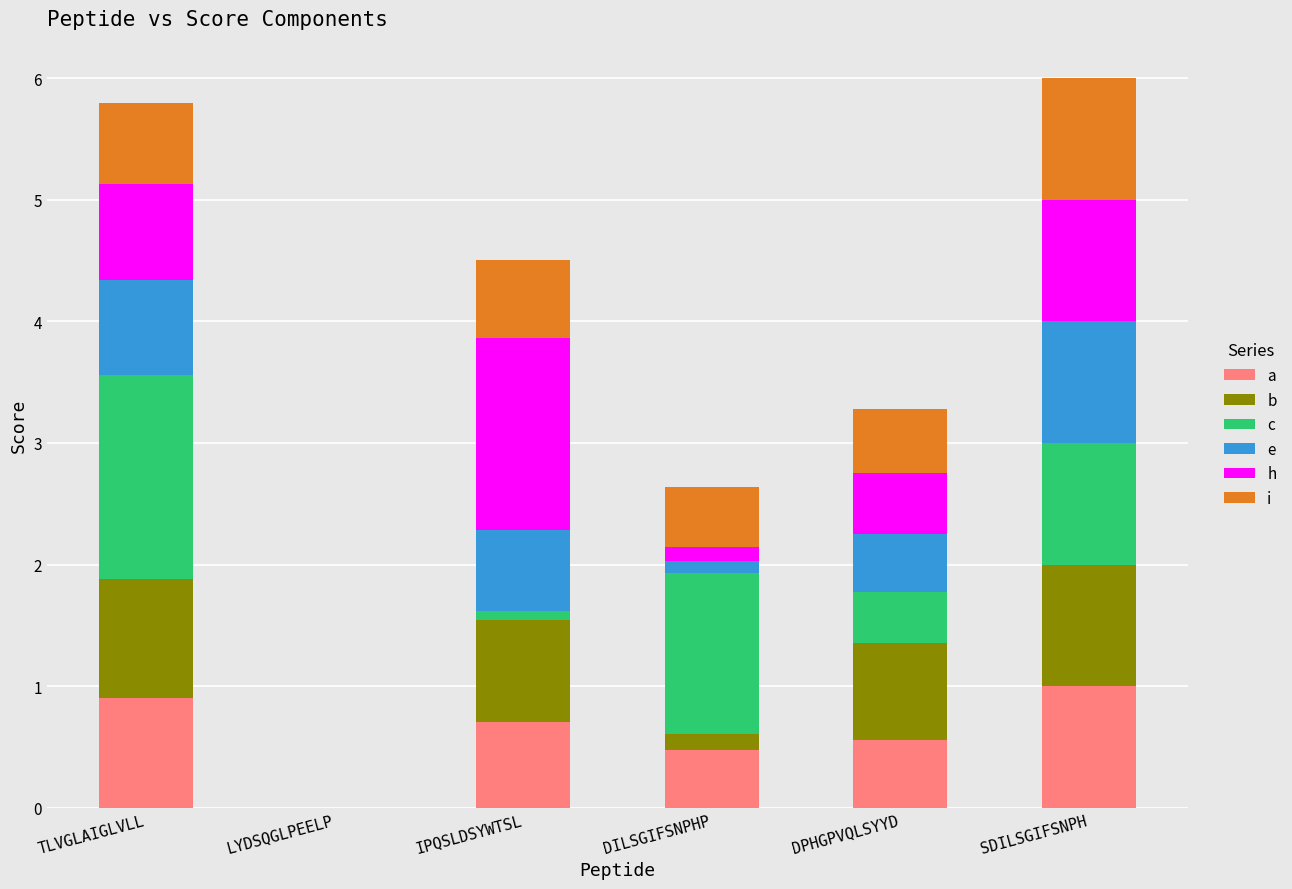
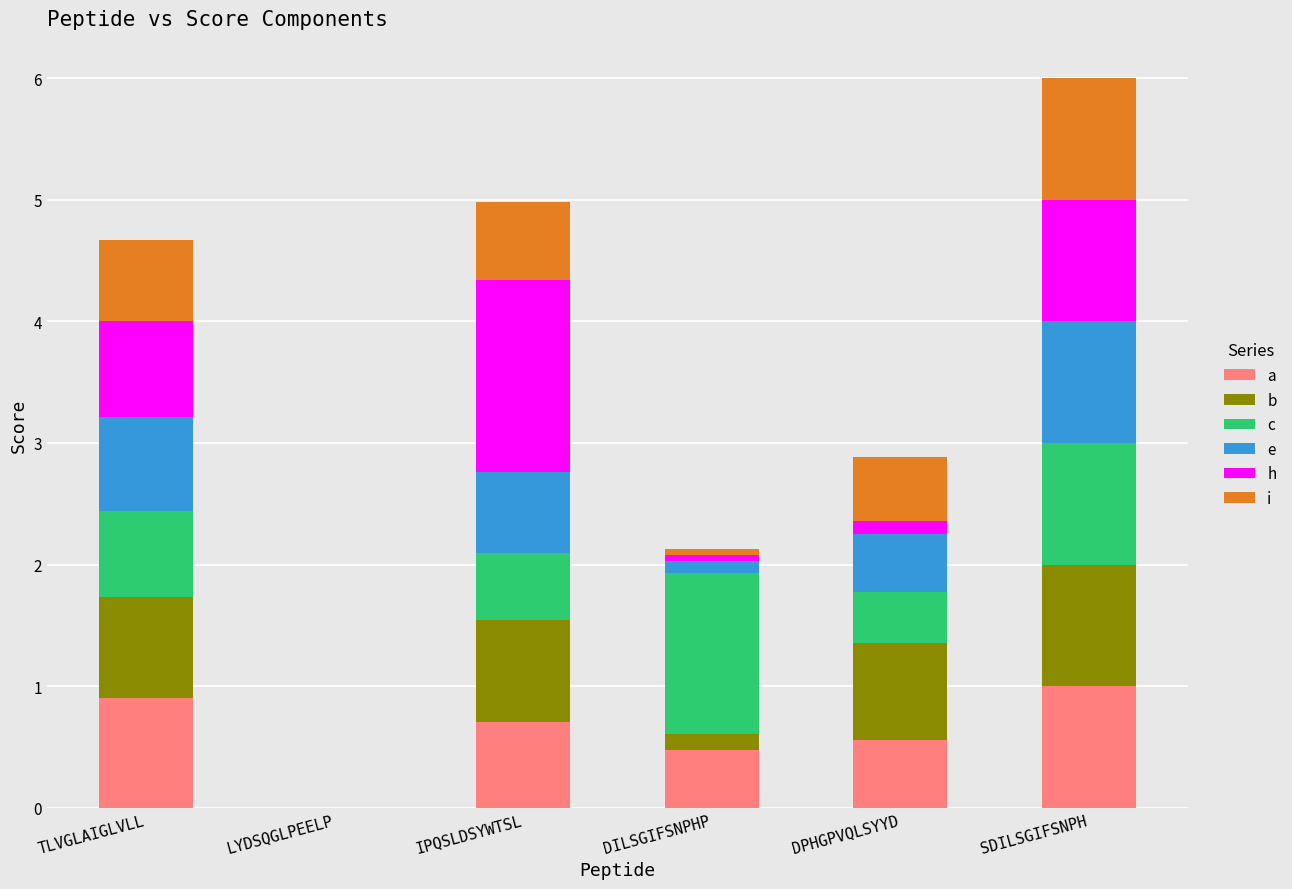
  {
    "a": {
      "TLVGLAIGLVLL": 0.90,
      "LYDSQGLPEELP": 0.00,
      "IPQSLDSYWTSL": 0.71,
      "DILSGIFSNPHP": 0.47,
      "DPHGPVQLSYYD": 0.56,
      "SDILSGIFSNPH": 1.00
    },
    "b": {
-     "TLVGLAIGLVLL": 0.98,
+     "TLVGLAIGLVLL": 0.83,
      "LYDSQGLPEELP": 0.00,
      "IPQSLDSYWTSL": 0.84,
      "DILSGIFSNPHP": 0.13,
      "DPHGPVQLSYYD": 0.80,
      "SDILSGIFSNPH": 1.00
    },
    "c": {
-     "TLVGLAIGLVLL": 1.68,
+     "TLVGLAIGLVLL": 0.71,
      "LYDSQGLPEELP": 0.00,
-     "IPQSLDSYWTSL": 0.07,
+     "IPQSLDSYWTSL": 0.54,
      "DILSGIFSNPHP": 1.32,
      "DPHGPVQLSYYD": 0.42,
      "SDILSGIFSNPH": 1.00
    },
    "e": {
      "TLVGLAIGLVLL": 0.78,
      "LYDSQGLPEELP": 0.00,
      "IPQSLDSYWTSL": 0.67,
      "DILSGIFSNPHP": 0.10,
      "DPHGPVQLSYYD": 0.47,
      "SDILSGIFSNPH": 1.00
    },
    "h": {
      "TLVGLAIGLVLL": 0.79,
      "LYDSQGLPEELP": 0.00,
      "IPQSLDSYWTSL": 1.58,
-     "DILSGIFSNPHP": 0.12,
-     "DPHGPVQLSYYD": 0.50,
+     "DILSGIFSNPHP": 0.05,
+     "DPHGPVQLSYYD": 0.10,
      "SDILSGIFSNPH": 1.00
    },
    "i": {
      "TLVGLAIGLVLL": 0.67,
      "LYDSQGLPEELP": 0.00,
      "IPQSLDSYWTSL": 0.64,
-     "DILSGIFSNPHP": 0.49,
+     "DILSGIFSNPHP": 0.05,
      "DPHGPVQLSYYD": 0.53,
      "SDILSGIFSNPH": 1.00
    }
  }
